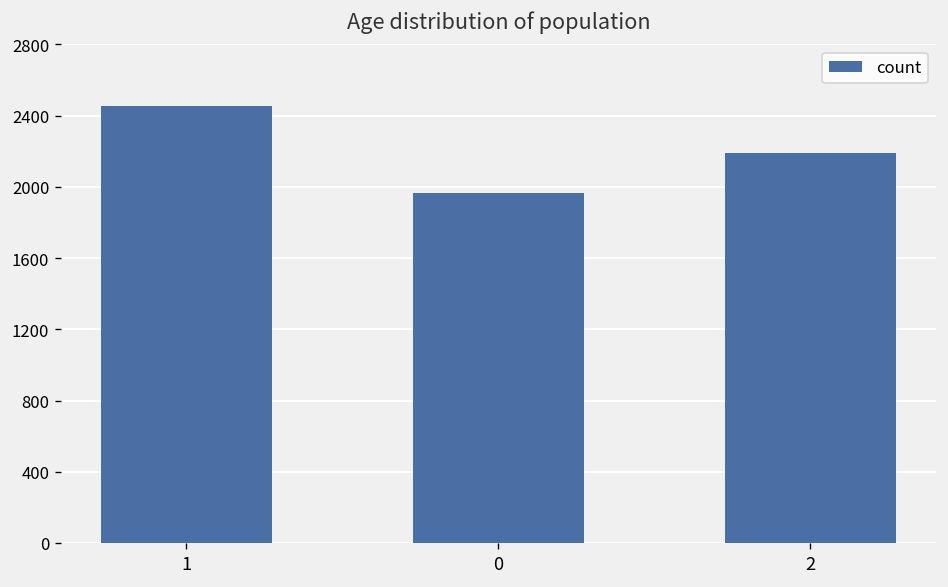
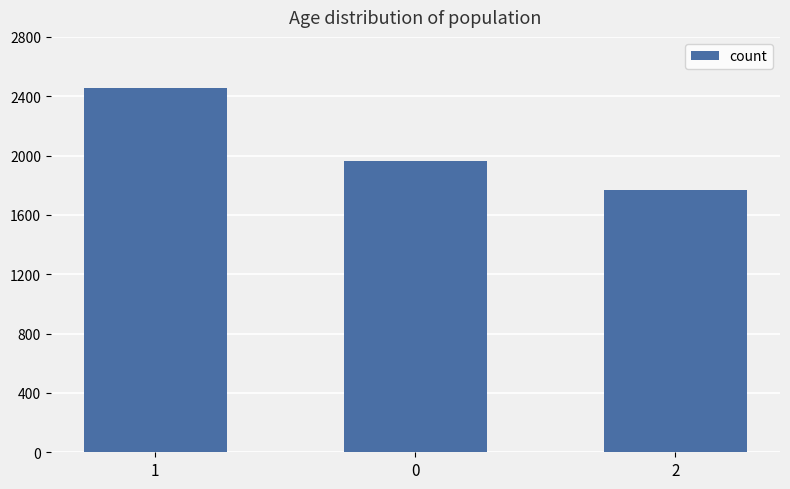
  {
    "1": 2450,
    "0": 1960,
-   "2": 2190
+   "2": 1770
  }
